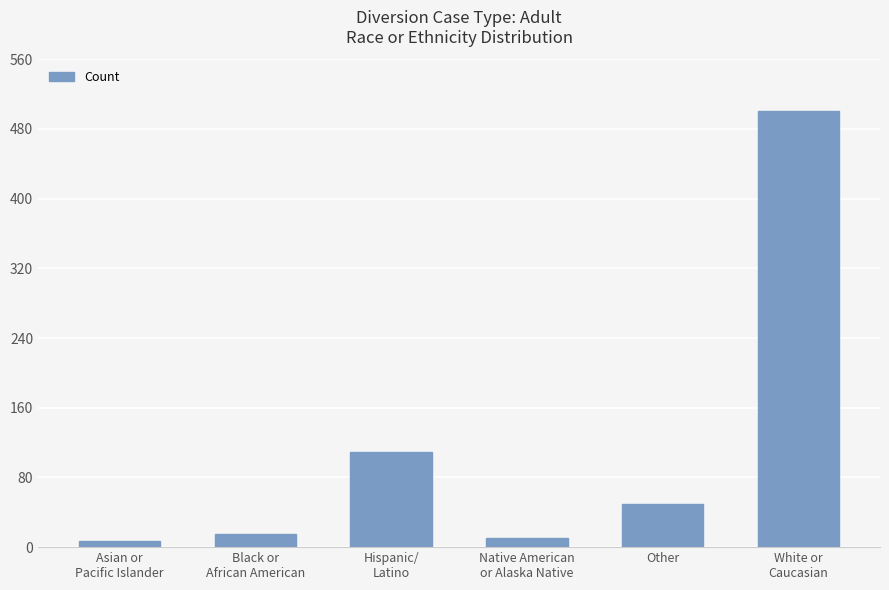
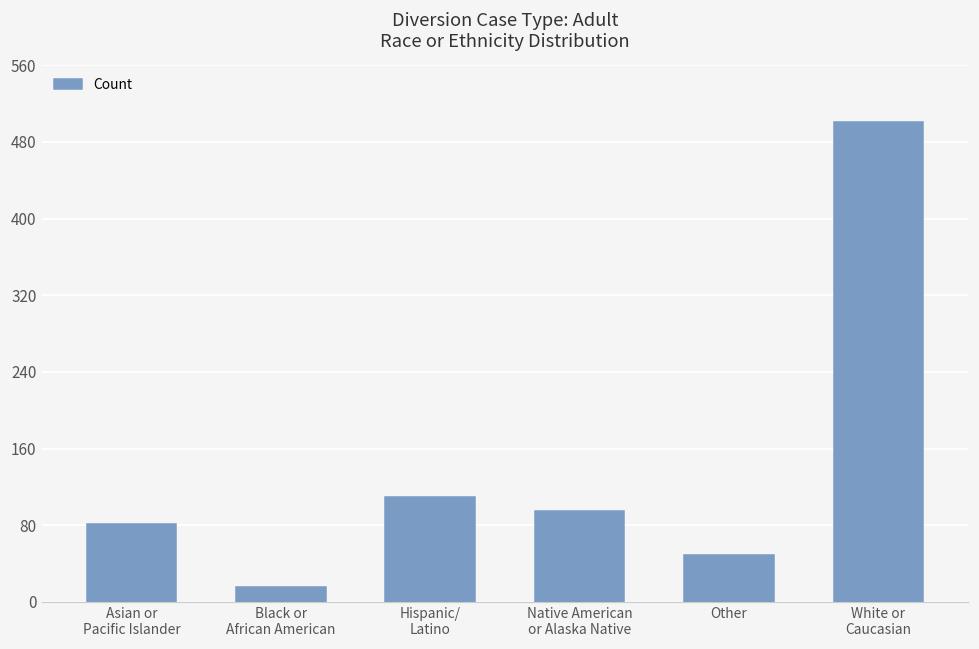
  {
-   "Asian or Pacific Islander": 10,
+   "Asian or Pacific Islander": 80,
    "Black or African American": 20,
    "Hispanic/ Latino": 110,
-   "Native American or Alaska Native": 10,
+   "Native American or Alaska Native": 100,
    "Other": 50,
    "White or Caucasian": 500
  }
